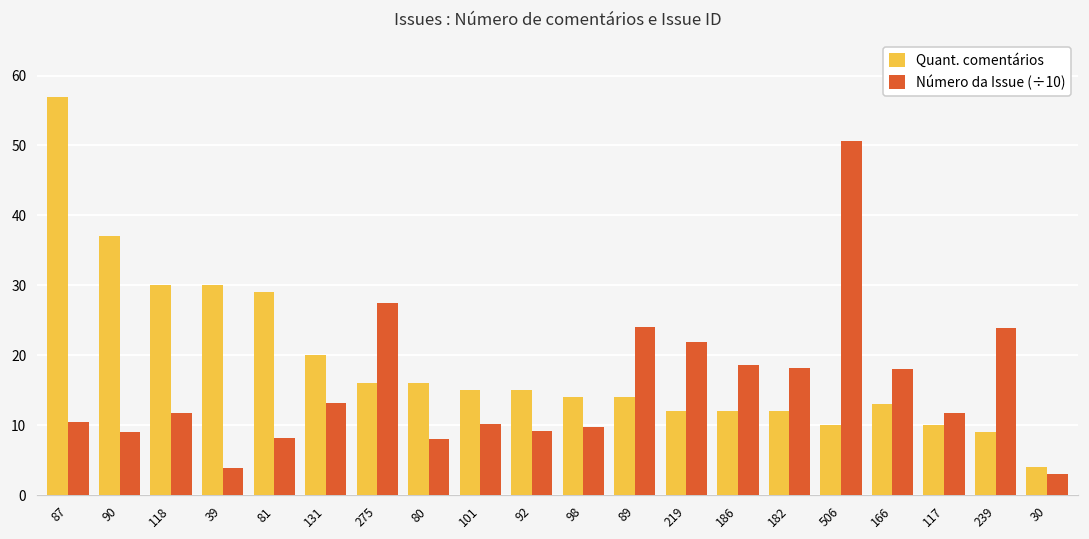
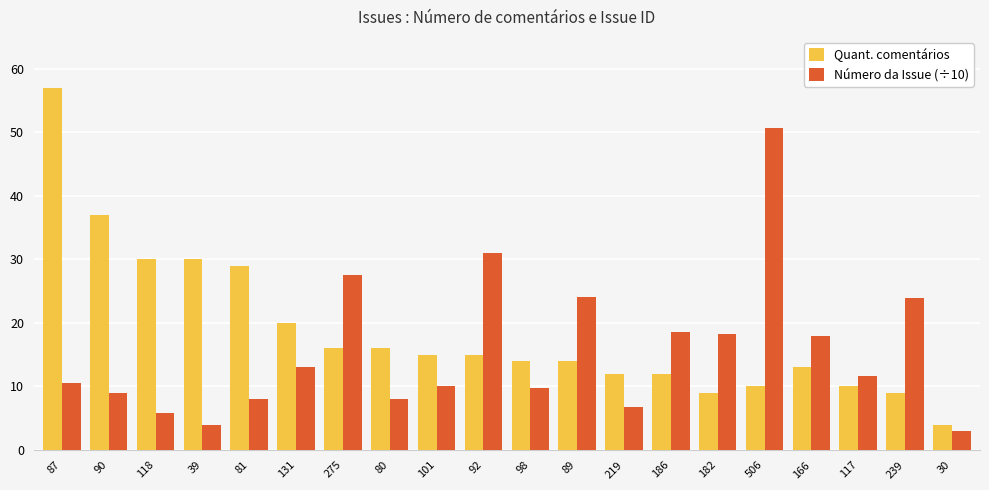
  {
    "Quant. comentários": {
      "87": 57,
      "90": 37,
      "118": 30,
      "39": 30,
      "81": 29,
      "131": 20,
      "275": 16,
      "80": 16,
      "101": 15,
      "92": 15,
      "98": 14,
      "89": 14,
      "219": 12,
      "186": 12,
-     "182": 12,
+     "182": 9,
      "506": 10,
      "166": 13,
      "117": 10,
      "239": 9,
      "30": 4
    },
    "Número da Issue (÷10)": {
      "87": 11,
      "90": 9,
-     "118": 12,
+     "118": 6,
      "39": 4,
      "81": 8,
      "131": 13,
      "275": 28,
      "80": 8,
      "101": 10,
-     "92": 9,
+     "92": 31,
      "98": 10,
      "89": 24,
-     "219": 22,
+     "219": 7,
      "186": 19,
      "182": 18,
      "506": 51,
      "166": 18,
      "117": 12,
      "239": 24,
      "30": 3
    }
  }
